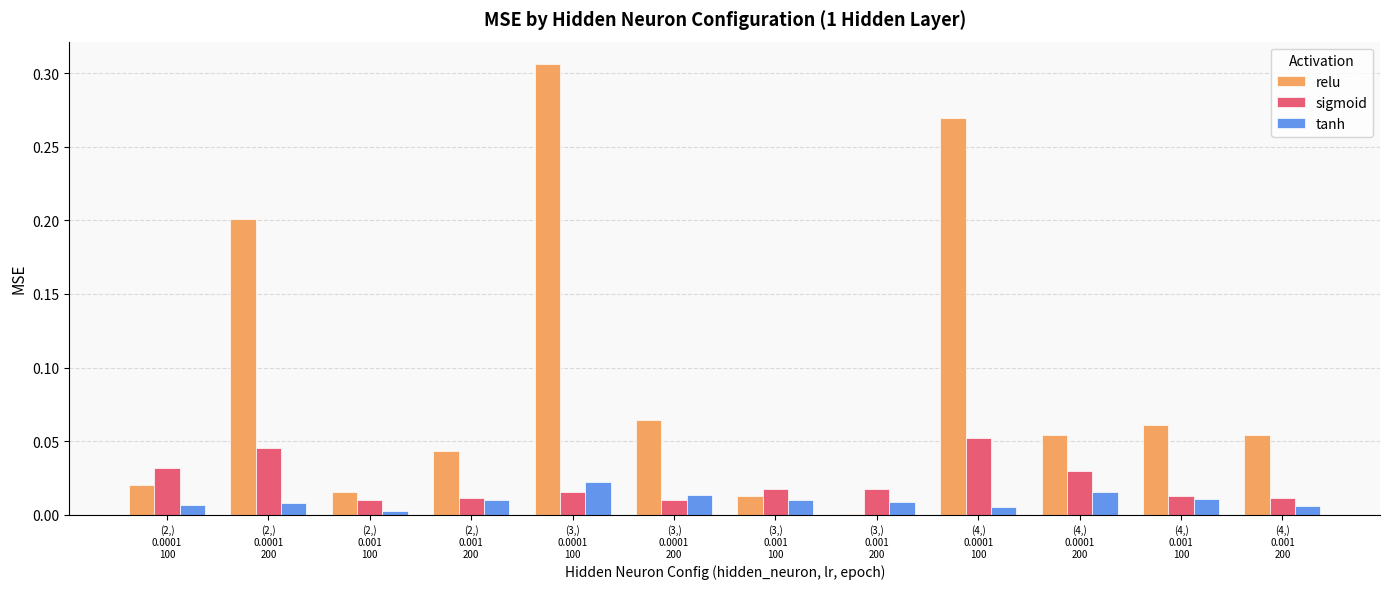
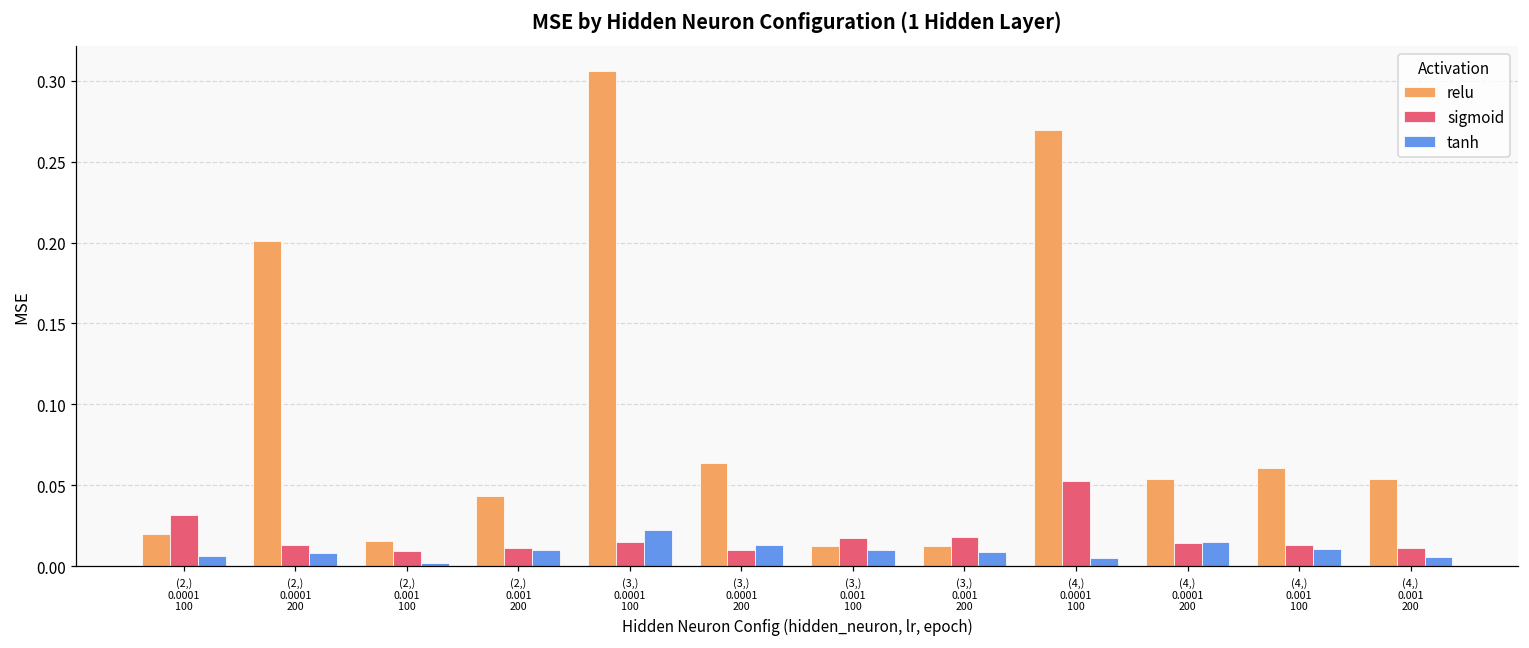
  {
    "relu": {
      "(2,) 0.0001 100": 0.020,
      "(2,) 0.0001 200": 0.201,
      "(2,) 0.001 100": 0.015,
      "(2,) 0.001 200": 0.044,
      "(3,) 0.0001 100": 0.306,
      "(3,) 0.0001 200": 0.064,
      "(3,) 0.001 100": 0.013,
-     "(3,) 0.001 200": 0.001,
+     "(3,) 0.001 200": 0.013,
      "(4,) 0.0001 100": 0.269,
      "(4,) 0.0001 200": 0.054,
      "(4,) 0.001 100": 0.061,
      "(4,) 0.001 200": 0.054
    },
    "sigmoid": {
      "(2,) 0.0001 100": 0.032,
-     "(2,) 0.0001 200": 0.045,
+     "(2,) 0.0001 200": 0.013,
      "(2,) 0.001 100": 0.010,
      "(2,) 0.001 200": 0.011,
      "(3,) 0.0001 100": 0.015,
      "(3,) 0.0001 200": 0.010,
      "(3,) 0.001 100": 0.018,
      "(3,) 0.001 200": 0.018,
      "(4,) 0.0001 100": 0.052,
-     "(4,) 0.0001 200": 0.030,
+     "(4,) 0.0001 200": 0.014,
      "(4,) 0.001 100": 0.013,
      "(4,) 0.001 200": 0.011
    },
    "tanh": {
      "(2,) 0.0001 100": 0.006,
      "(2,) 0.0001 200": 0.008,
      "(2,) 0.001 100": 0.002,
      "(2,) 0.001 200": 0.010,
      "(3,) 0.0001 100": 0.022,
      "(3,) 0.0001 200": 0.013,
      "(3,) 0.001 100": 0.010,
      "(3,) 0.001 200": 0.009,
      "(4,) 0.0001 100": 0.005,
      "(4,) 0.0001 200": 0.015,
      "(4,) 0.001 100": 0.011,
      "(4,) 0.001 200": 0.006
    }
  }
